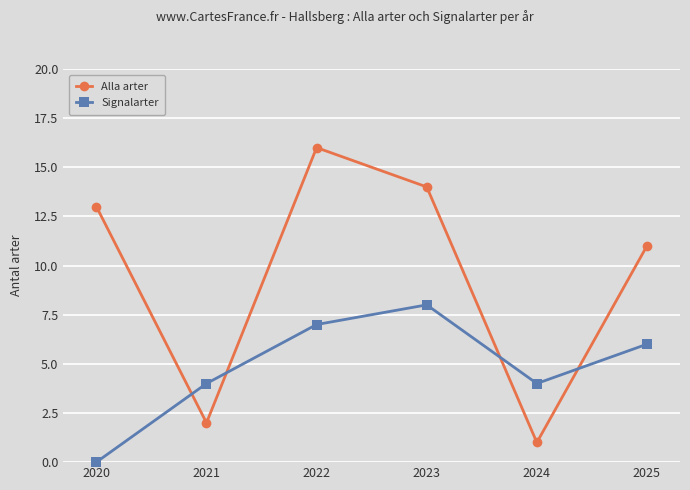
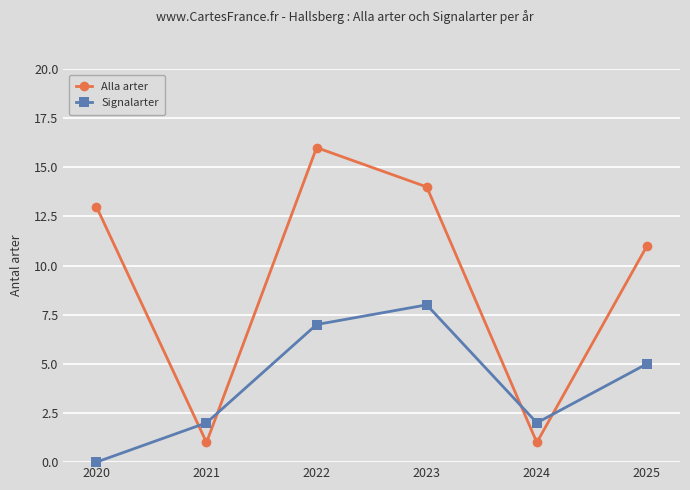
  {
    "Alla arter": {
      "2020": 13,
-     "2021": 2,
+     "2021": 1,
      "2022": 16,
      "2023": 14,
      "2024": 1,
      "2025": 11
    },
    "Signalarter": {
      "2020": 0,
-     "2021": 4,
+     "2021": 2,
      "2022": 7,
      "2023": 8,
-     "2024": 4,
-     "2025": 6
+     "2024": 2,
+     "2025": 5
    }
  }
